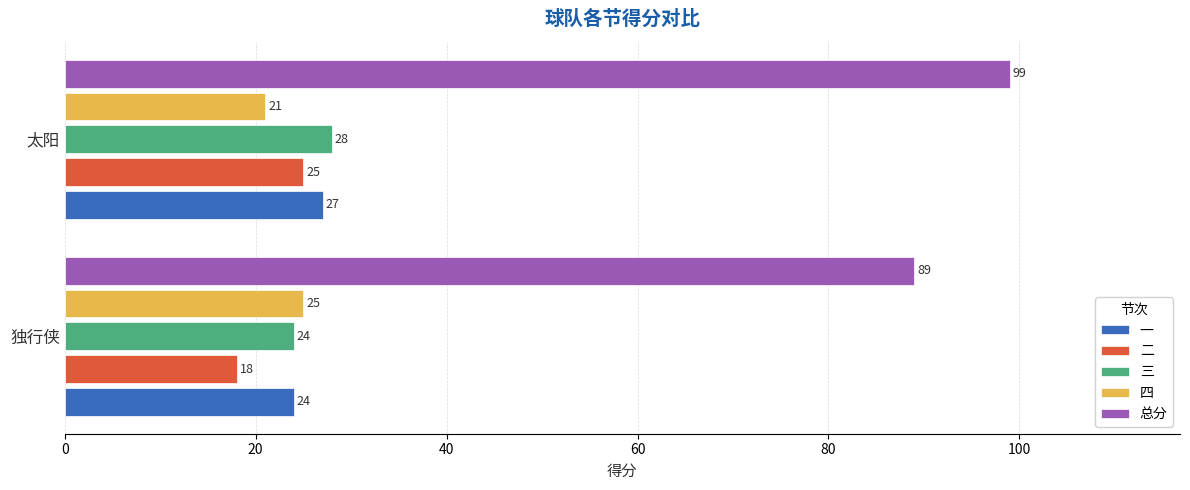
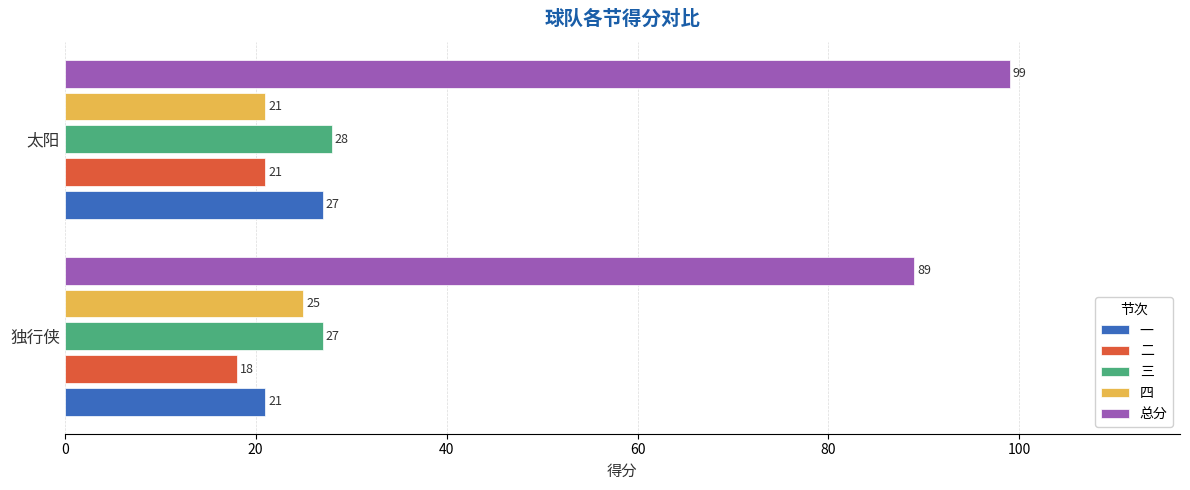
  {
    "一": {
      "太阳": 27,
-     "独行侠": 24
+     "独行侠": 21
    },
    "二": {
-     "太阳": 25,
+     "太阳": 21,
      "独行侠": 18
    },
    "三": {
      "太阳": 28,
-     "独行侠": 24
+     "独行侠": 27
    },
    "四": {
      "太阳": 21,
      "独行侠": 25
    },
    "总分": {
      "太阳": 99,
      "独行侠": 89
    }
  }
